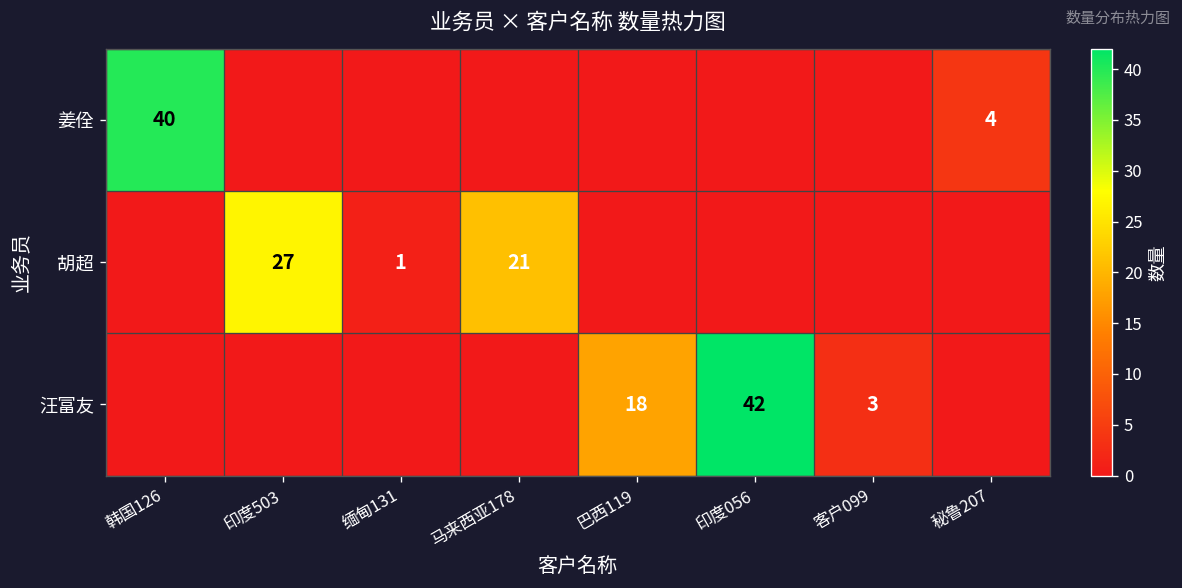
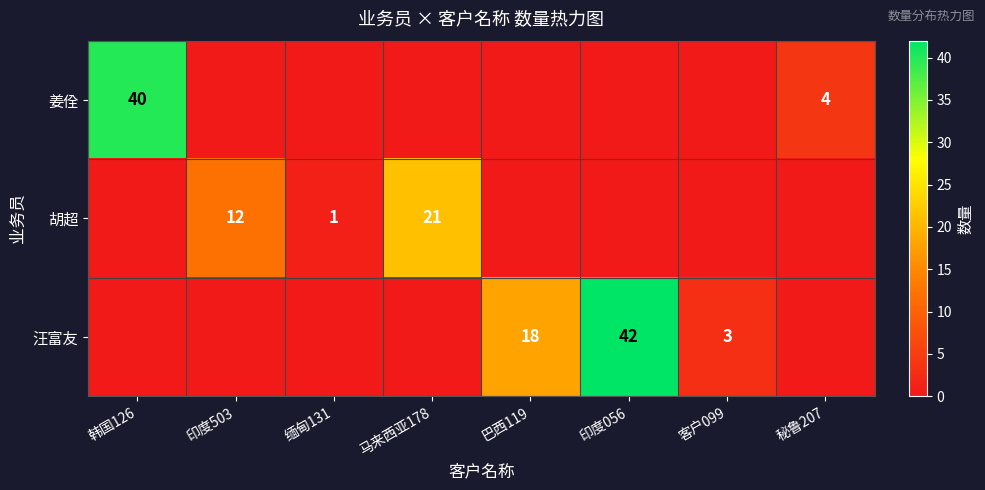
  {
    "姜佺": {
      "韩国126": 40,
      "秘鲁207": 4
    },
    "胡超": {
-     "印度503": 27,
+     "印度503": 12,
      "缅甸131": 1,
      "马来西亚178": 21
    },
    "汪富友": {
      "巴西119": 18,
      "印度056": 42,
      "客户099": 3
    }
  }
